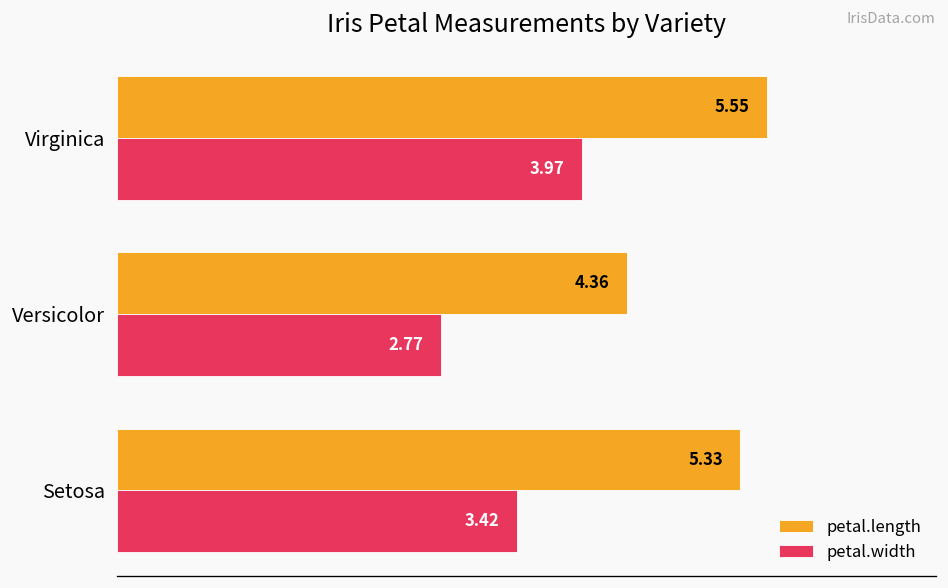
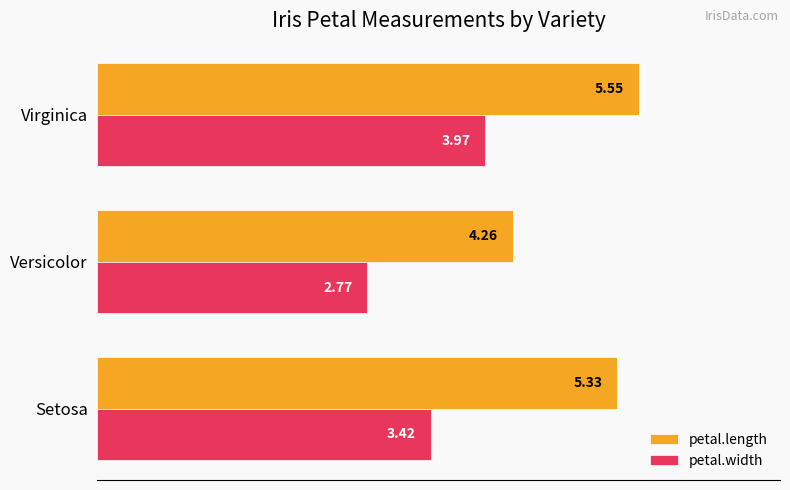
  {
    "petal.length": {
      "Virginica": 5.55,
-     "Versicolor": 4.36,
+     "Versicolor": 4.26,
      "Setosa": 5.33
    },
    "petal.width": {
      "Virginica": 3.97,
      "Versicolor": 2.77,
      "Setosa": 3.42
    }
  }
